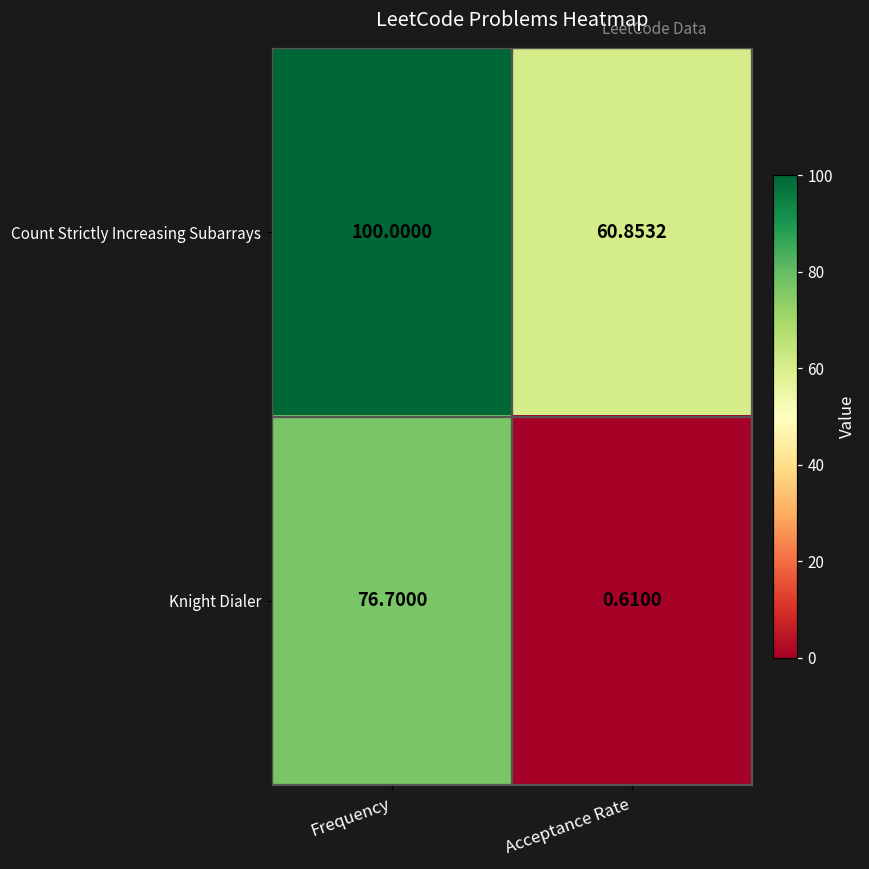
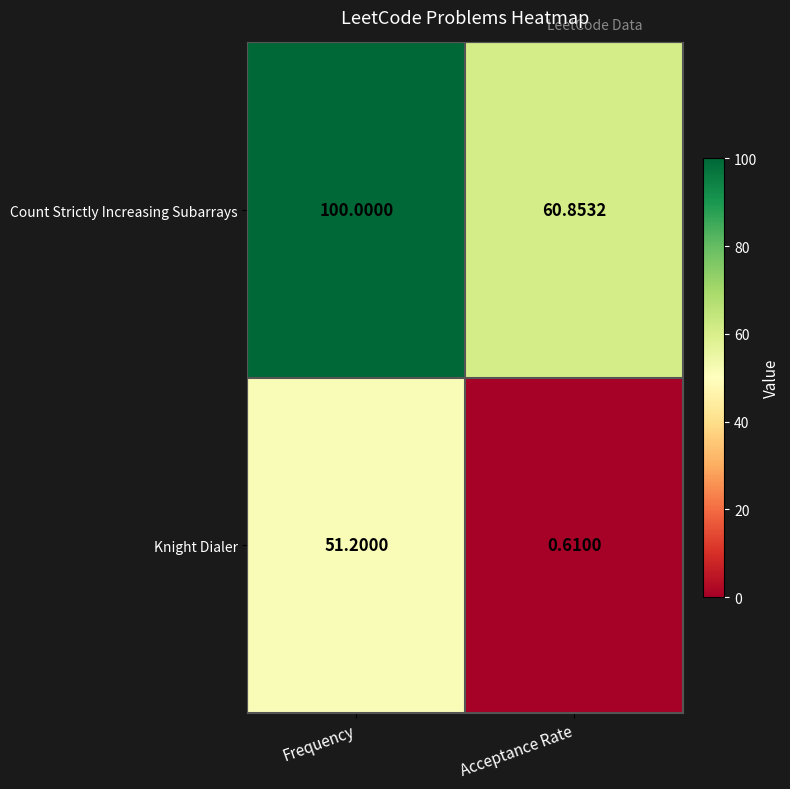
  {
    "Count Strictly Increasing Subarrays": {
      "Frequency": 100.0000,
      "Acceptance Rate": 60.8532
    },
    "Knight Dialer": {
-     "Frequency": 76.7000,
+     "Frequency": 51.2000,
      "Acceptance Rate": 0.6100
    }
  }
